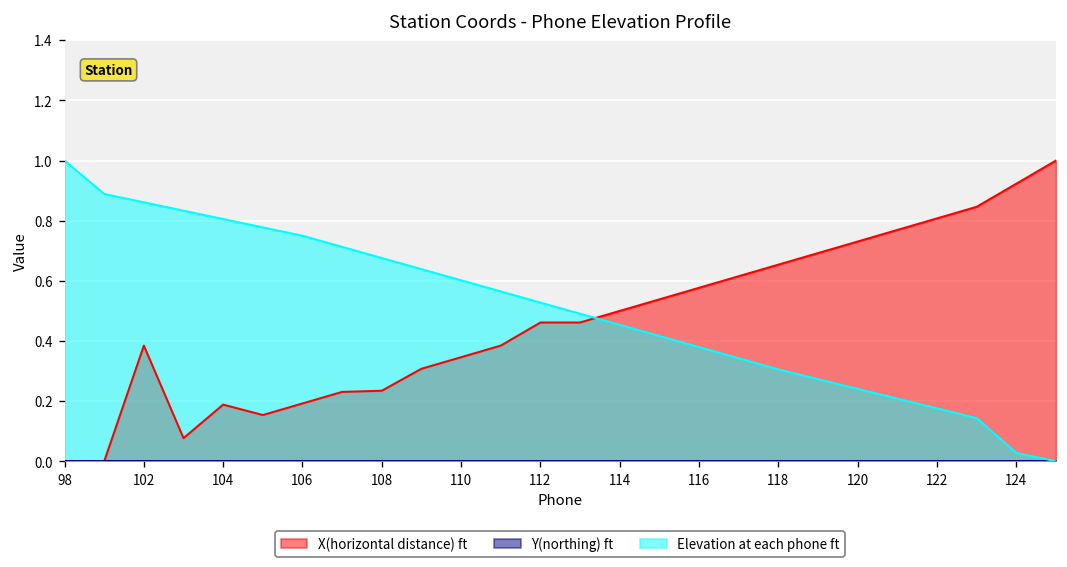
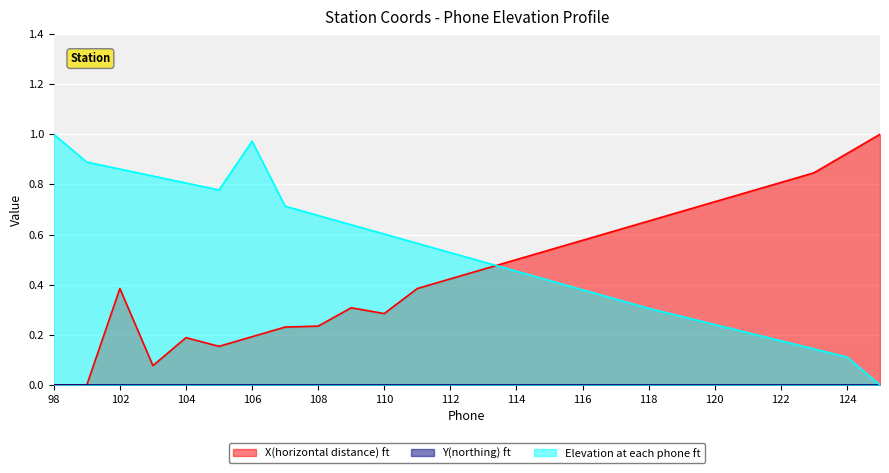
  {
    "X(horizontal distance) ft": {
      "102": 0.38,
      "104": 0.19,
      "106": 0.19,
      "108": 0.23,
-     "110": 0.35,
-     "112": 0.46,
+     "110": 0.28,
+     "112": 0.42,
      "114": 0.50,
      "116": 0.58,
      "118": 0.65,
      "120": 0.73,
      "122": 0.81,
      "124": 0.92
    },
    "Y(northing) ft": {
      "102": 0.00,
      "104": 0.00,
      "106": 0.00,
      "108": 0.00,
      "110": 0.00,
      "112": 0.00,
      "114": 0.00,
      "116": 0.00,
      "118": 0.00,
      "120": 0.00,
      "122": 0.00,
      "124": 0.00
    },
    "Elevation at each phone ft": {
      "98": 1.00,
      "102": 0.86,
      "104": 0.81,
-     "106": 0.75,
+     "106": 0.97,
      "108": 0.68,
      "110": 0.60,
      "112": 0.53,
      "114": 0.45,
      "116": 0.38,
      "118": 0.31,
      "120": 0.24,
      "122": 0.18,
-     "124": 0.03
+     "124": 0.11
    }
  }
